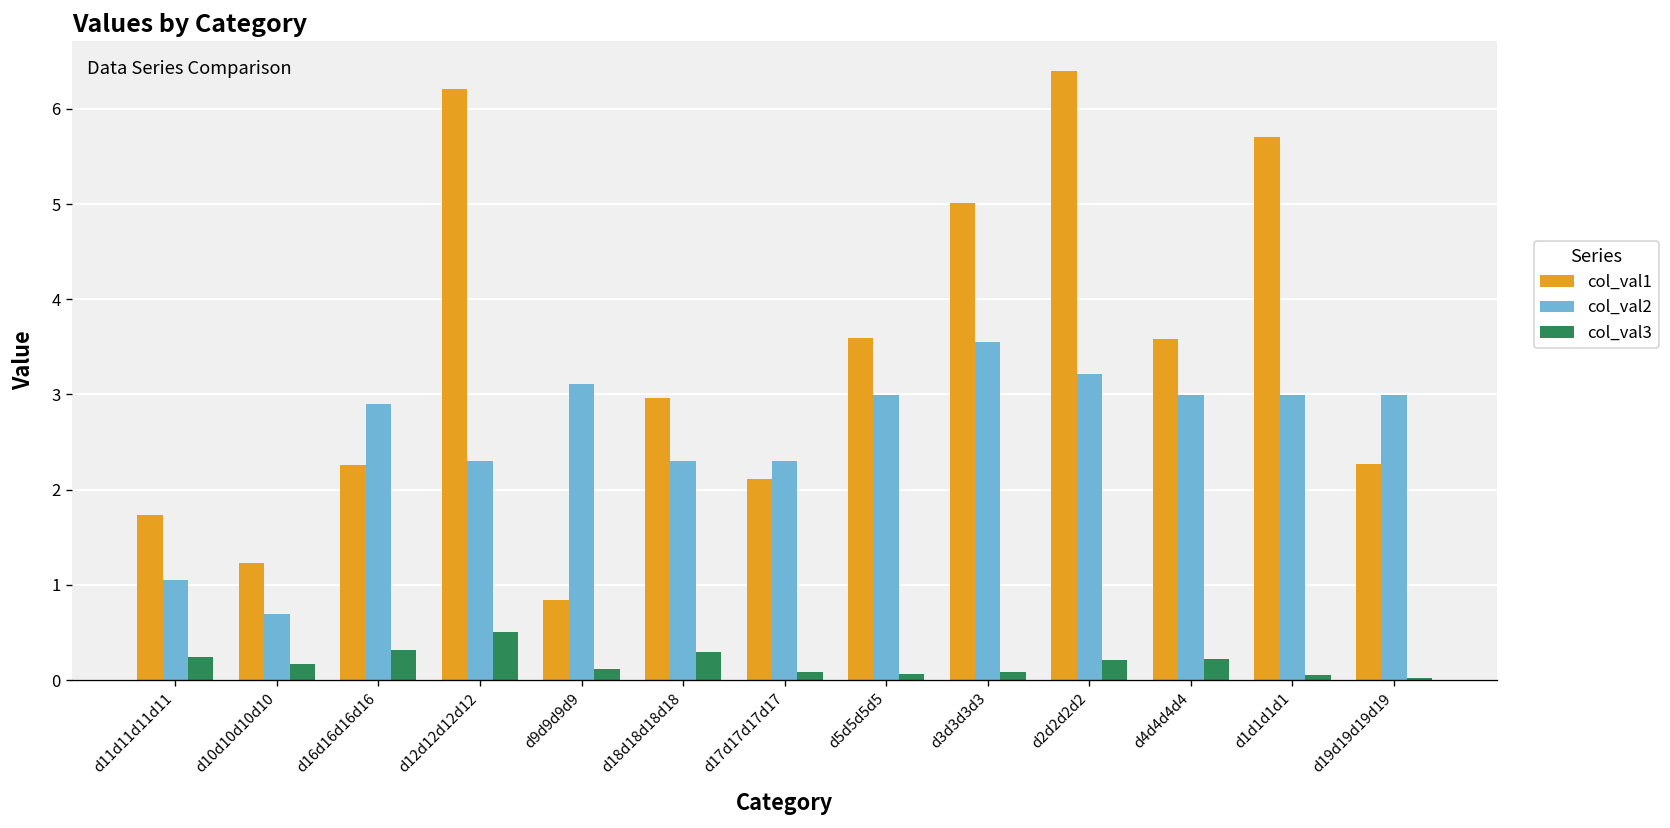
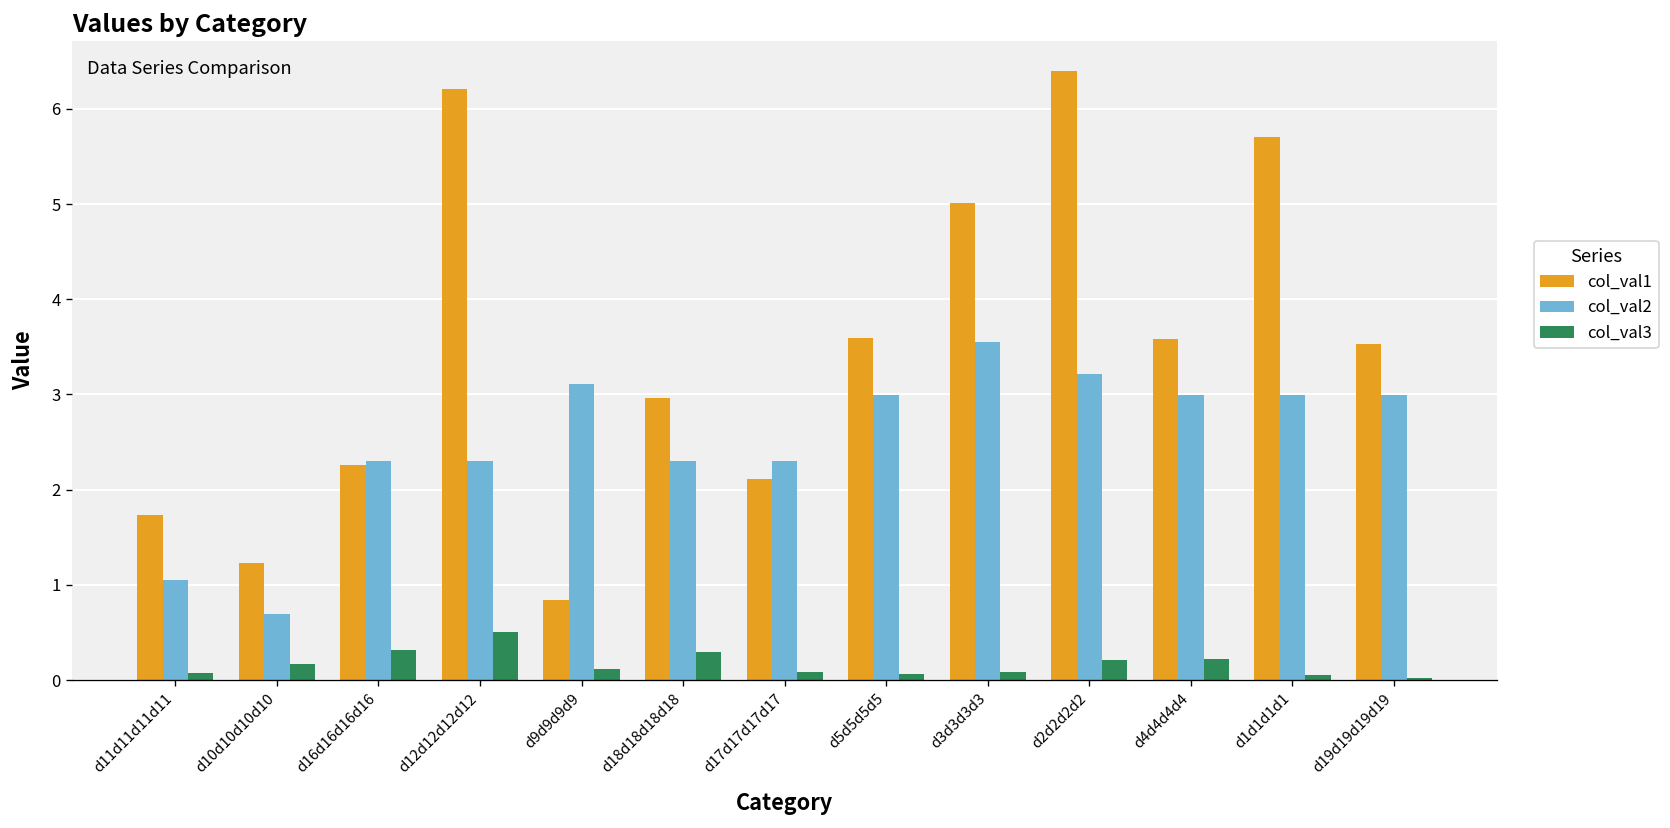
  {
    "col_val1": {
      "d11d11d11d11": 1.7,
      "d10d10d10d10": 1.2,
      "d16d16d16d16": 2.3,
      "d12d12d12d12": 6.2,
      "d9d9d9d9": 0.8,
      "d18d18d18d18": 3.0,
      "d17d17d17d17": 2.1,
      "d5d5d5d5": 3.6,
      "d3d3d3d3": 5.0,
      "d2d2d2d2": 6.4,
      "d4d4d4d4": 3.6,
      "d1d1d1d1": 5.7,
-     "d19d19d19d19": 2.3
+     "d19d19d19d19": 3.5
    },
    "col_val2": {
      "d11d11d11d11": 1.0,
      "d10d10d10d10": 0.7,
-     "d16d16d16d16": 2.9,
+     "d16d16d16d16": 2.3,
      "d12d12d12d12": 2.3,
      "d9d9d9d9": 3.1,
      "d18d18d18d18": 2.3,
      "d17d17d17d17": 2.3,
      "d5d5d5d5": 3.0,
      "d3d3d3d3": 3.6,
      "d2d2d2d2": 3.2,
      "d4d4d4d4": 3.0,
      "d1d1d1d1": 3.0,
      "d19d19d19d19": 3.0
    },
    "col_val3": {
-     "d11d11d11d11": 0.2,
+     "d11d11d11d11": 0.1,
      "d10d10d10d10": 0.2,
      "d16d16d16d16": 0.3,
      "d12d12d12d12": 0.5,
      "d9d9d9d9": 0.1,
      "d18d18d18d18": 0.3,
      "d17d17d17d17": 0.1,
      "d5d5d5d5": 0.1,
      "d3d3d3d3": 0.1,
      "d2d2d2d2": 0.2,
      "d4d4d4d4": 0.2,
      "d1d1d1d1": 0.1
    }
  }
